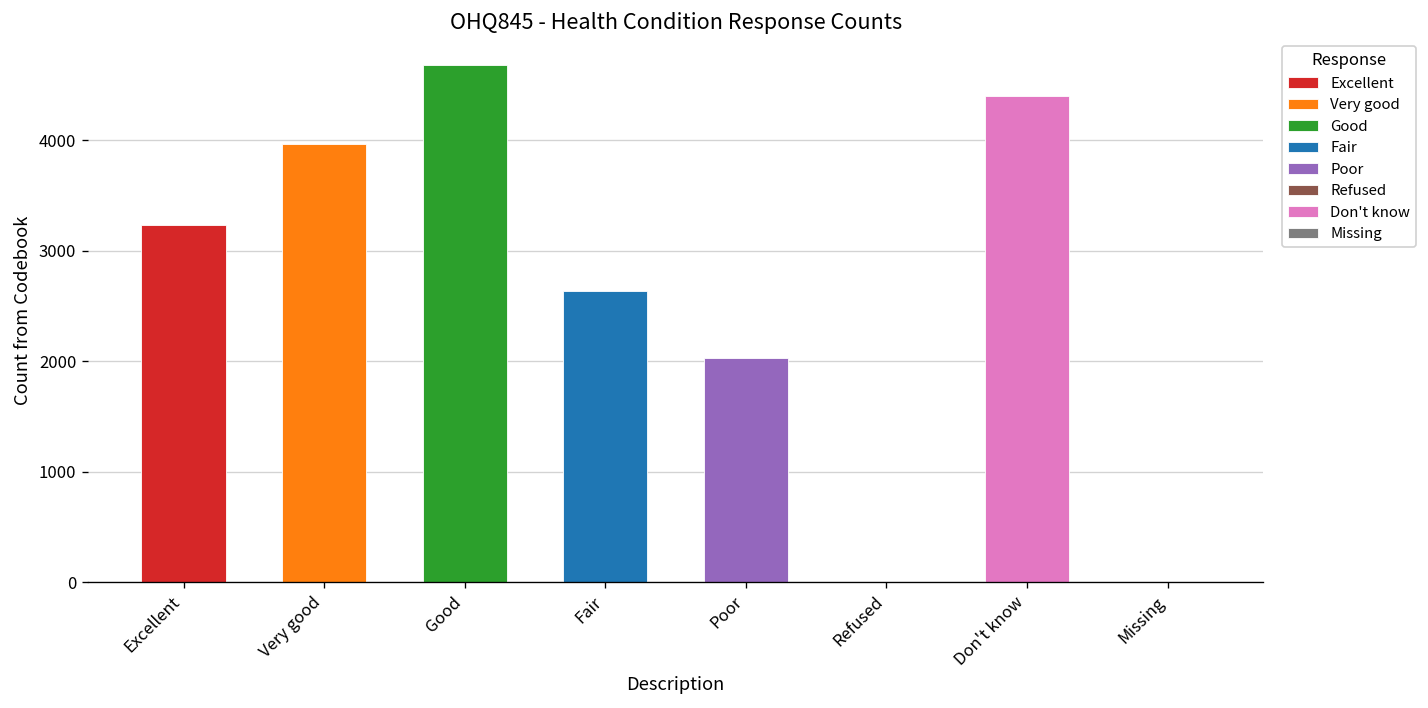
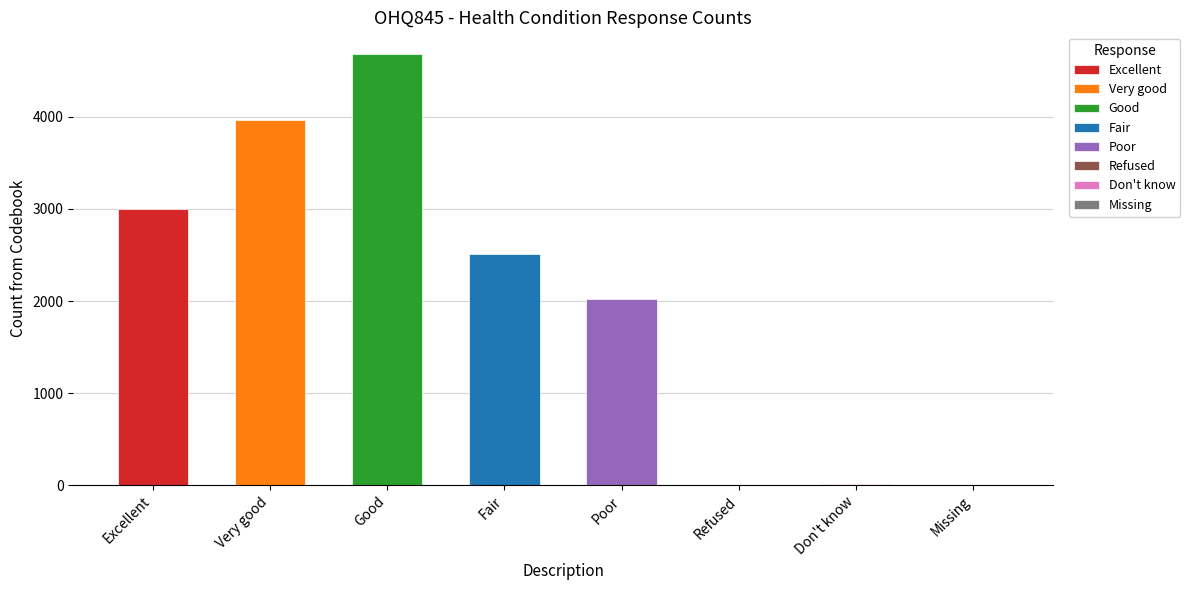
  {
-   "Excellent": 3200,
+   "Excellent": 3000,
    "Very good": 4000,
    "Good": 4700,
-   "Fair": 2600,
+   "Fair": 2500,
    "Poor": 2000,
    "Refused": 0,
-   "Don't know": 4400
+   "Don't know": 0
  }
